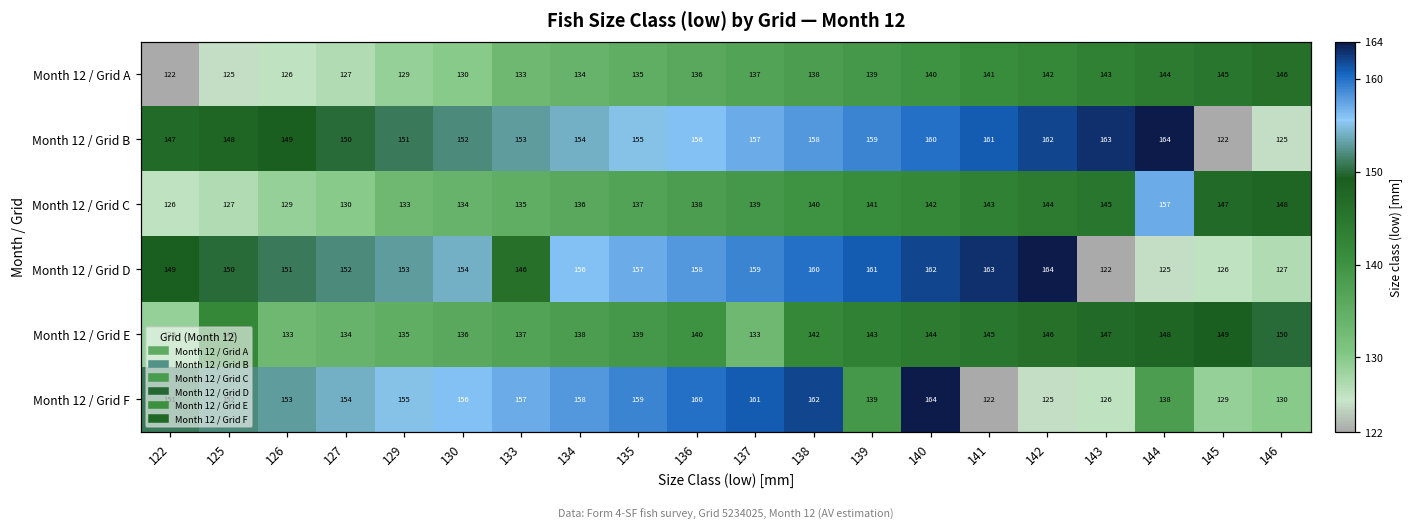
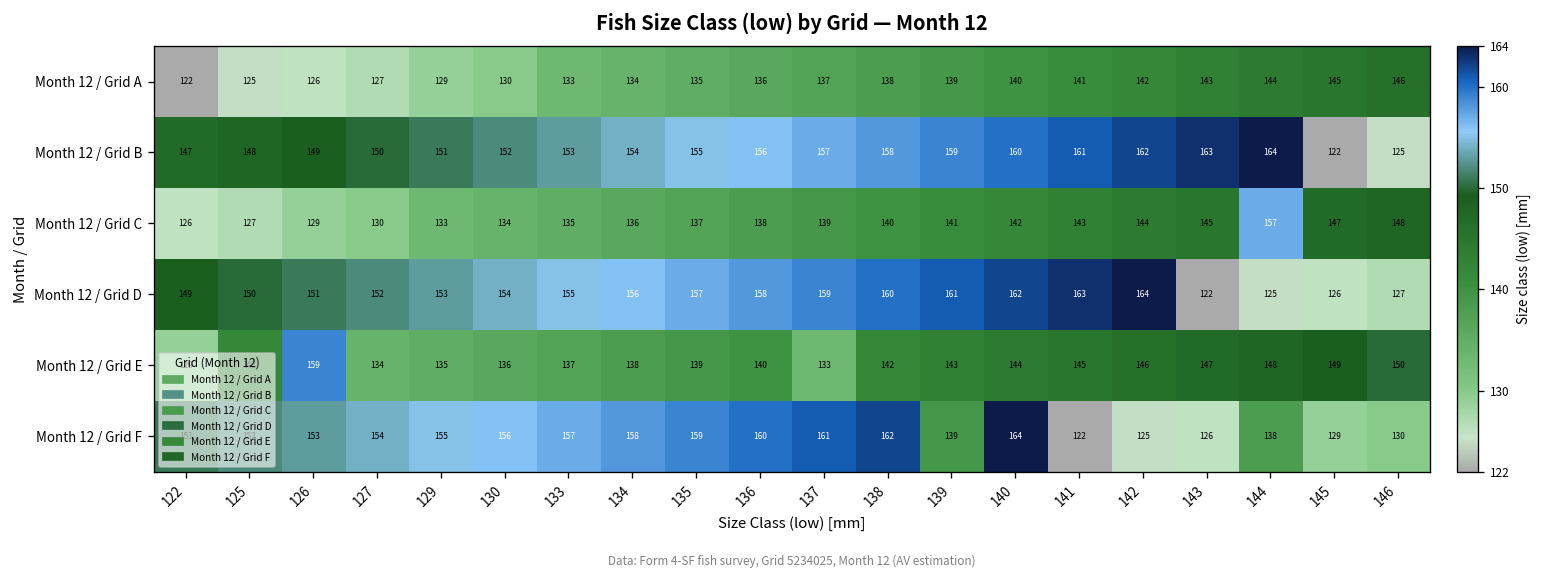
  {
    "Month 12 / Grid A": {
      "122": 122,
      "125": 125,
      "126": 126,
      "127": 127,
      "129": 129,
      "130": 130,
      "133": 133,
      "134": 134,
      "135": 135,
      "136": 136,
      "137": 137,
      "138": 138,
      "139": 139,
      "140": 140,
      "141": 141,
      "142": 142,
      "143": 143,
      "144": 144,
      "145": 145,
      "146": 146
    },
    "Month 12 / Grid B": {
      "122": 147,
      "125": 148,
      "126": 149,
      "127": 150,
      "129": 151,
      "130": 152,
      "133": 153,
      "134": 154,
      "135": 155,
      "136": 156,
      "137": 157,
      "138": 158,
      "139": 159,
      "140": 160,
      "141": 161,
      "142": 162,
      "143": 163,
      "144": 164,
      "145": 122,
      "146": 125
    },
    "Month 12 / Grid C": {
      "122": 126,
      "125": 127,
      "126": 129,
      "127": 130,
      "129": 133,
      "130": 134,
      "133": 135,
      "134": 136,
      "135": 137,
      "136": 138,
      "137": 139,
      "138": 140,
      "139": 141,
      "140": 142,
      "141": 143,
      "142": 144,
      "143": 145,
      "144": 157,
      "145": 147,
      "146": 148
    },
    "Month 12 / Grid D": {
      "122": 149,
      "125": 150,
      "126": 151,
      "127": 152,
      "129": 153,
      "130": 154,
-     "133": 146,
+     "133": 155,
      "134": 156,
      "135": 157,
      "136": 158,
      "137": 159,
      "138": 160,
      "139": 161,
      "140": 162,
      "141": 163,
      "142": 164,
      "143": 122,
      "144": 125,
      "145": 126,
      "146": 127
    },
    "Month 12 / Grid E": {
-     "126": 133,
+     "126": 159,
      "127": 134,
      "129": 135,
      "130": 136,
      "133": 137,
      "134": 138,
      "135": 139,
      "136": 140,
      "137": 133,
      "138": 142,
      "139": 143,
      "140": 144,
      "141": 145,
      "142": 146,
      "143": 147,
      "144": 148,
      "145": 149,
      "146": 150
    },
    "Month 12 / Grid F": {
      "126": 153,
      "127": 154,
      "129": 155,
      "130": 156,
      "133": 157,
      "134": 158,
      "135": 159,
      "136": 160,
      "137": 161,
      "138": 162,
      "139": 139,
      "140": 164,
      "141": 122,
      "142": 125,
      "143": 126,
      "144": 138,
      "145": 129,
      "146": 130
    }
  }
